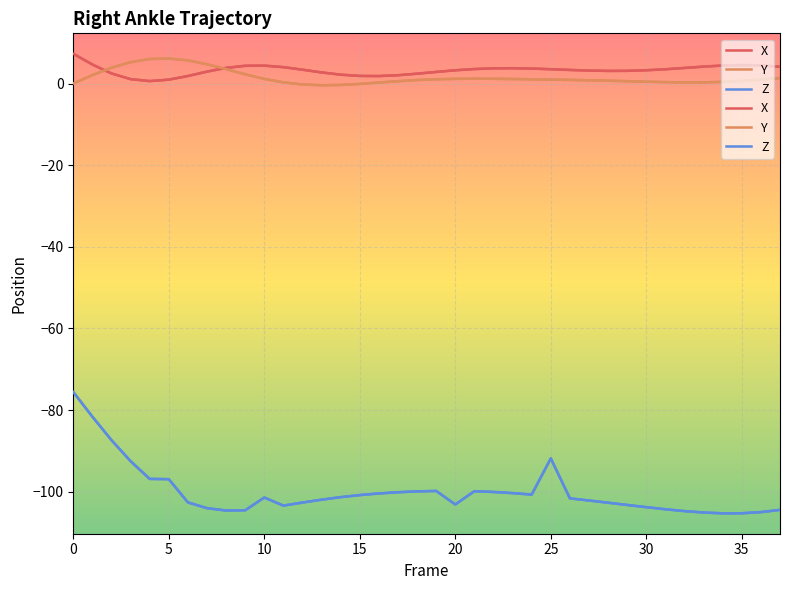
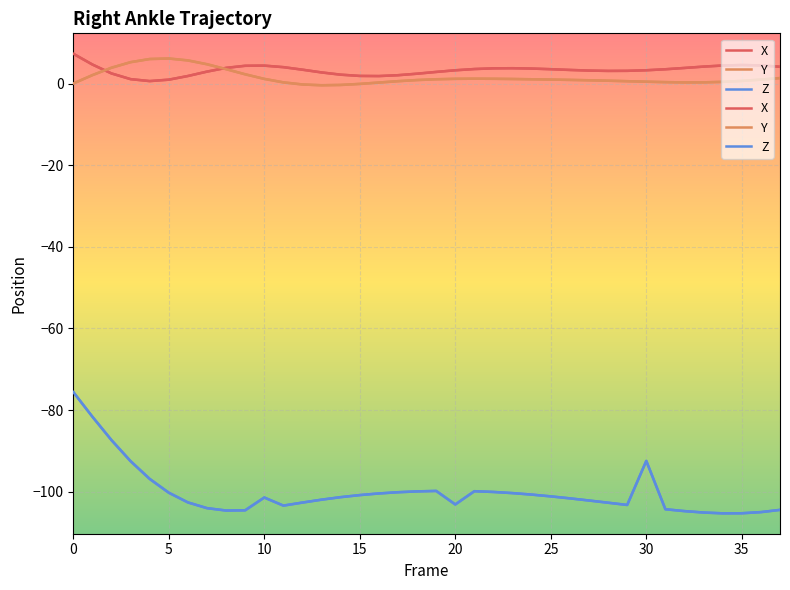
  {
    "Z": {
      "0": -76,
-     "5": -97,
+     "5": -100,
      "10": -101,
      "15": -101,
      "20": -103,
-     "25": -92,
-     "30": -104,
+     "25": -101,
+     "30": -92,
      "35": -105
    }
  }
